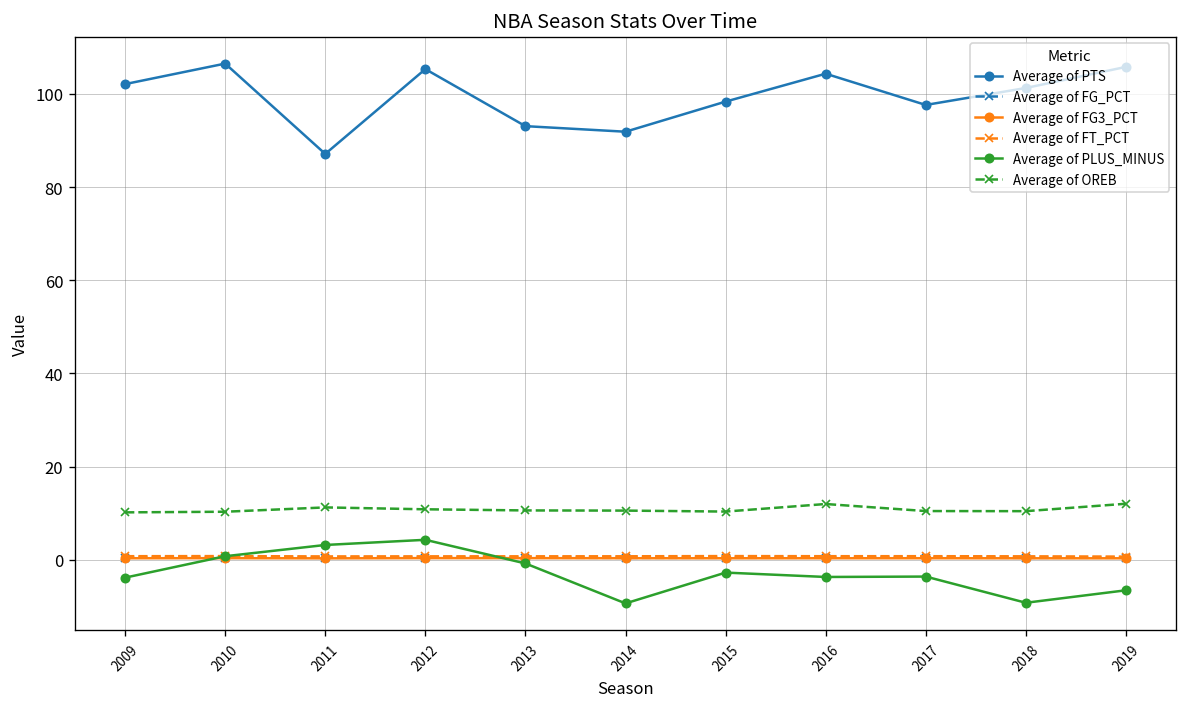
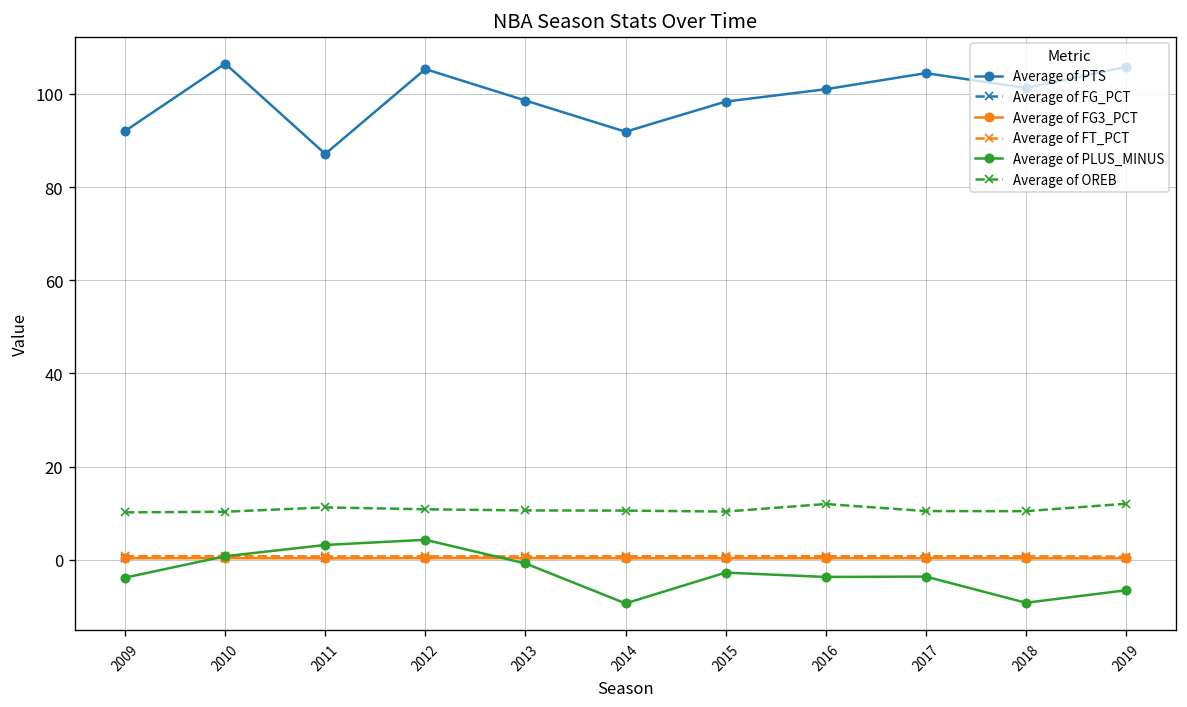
  {
    "Average of PTS": {
-     "2009": 102,
+     "2009": 92,
      "2010": 107,
      "2011": 87,
      "2012": 105,
-     "2013": 93,
+     "2013": 99,
      "2014": 92,
      "2015": 98,
-     "2016": 104,
-     "2017": 98
+     "2016": 101,
+     "2017": 104
    }
  }
